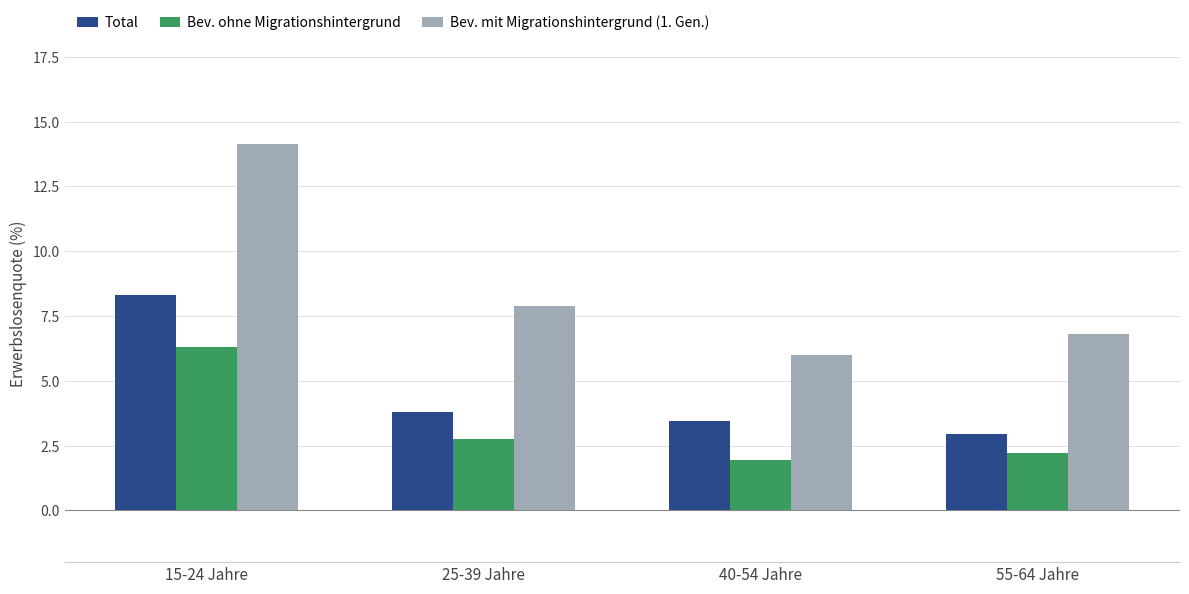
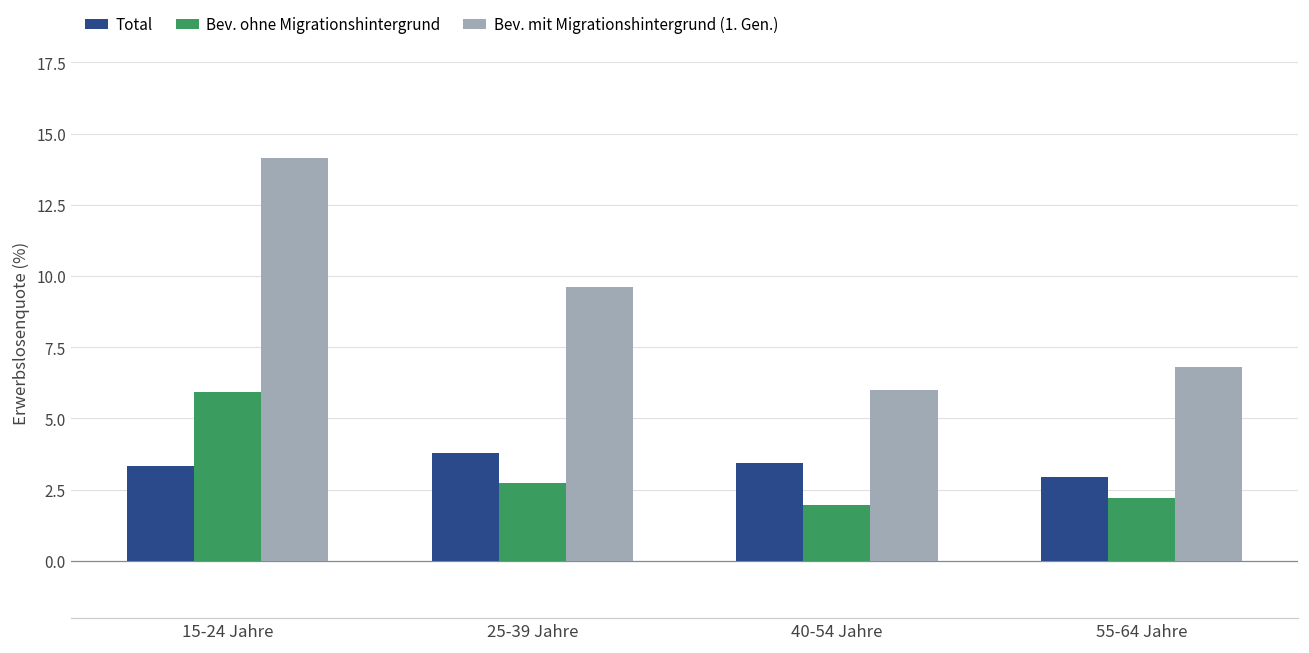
  {
    "Total": {
-     "15-24 Jahre": 8.3,
+     "15-24 Jahre": 3.3,
      "25-39 Jahre": 3.8,
      "40-54 Jahre": 3.5,
      "55-64 Jahre": 2.9
    },
    "Bev. ohne Migrationshintergrund": {
-     "15-24 Jahre": 6.3,
+     "15-24 Jahre": 5.9,
      "25-39 Jahre": 2.8,
      "40-54 Jahre": 2.0,
      "55-64 Jahre": 2.2
    },
    "Bev. mit Migrationshintergrund (1. Gen.)": {
      "15-24 Jahre": 14.1,
-     "25-39 Jahre": 7.9,
+     "25-39 Jahre": 9.6,
      "40-54 Jahre": 6.0,
      "55-64 Jahre": 6.8
    }
  }
